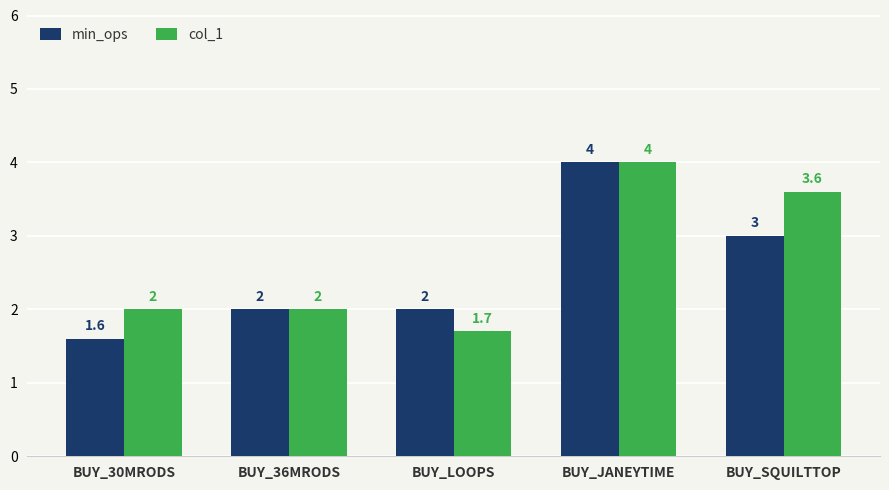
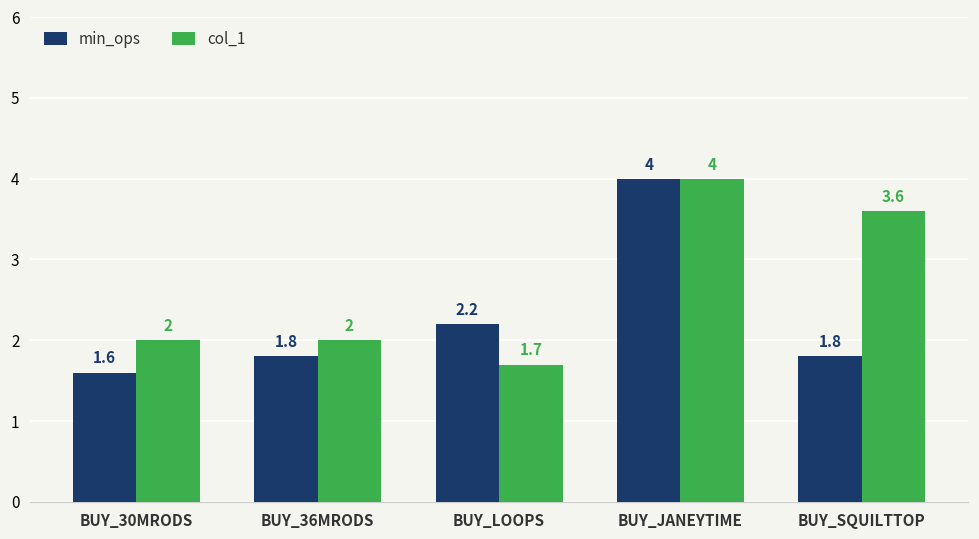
  {
    "min_ops": {
      "BUY_30MRODS": 1.6,
-     "BUY_36MRODS": 2,
-     "BUY_LOOPS": 2,
+     "BUY_36MRODS": 1.8,
+     "BUY_LOOPS": 2.2,
      "BUY_JANEYTIME": 4,
-     "BUY_SQUILTTOP": 3
+     "BUY_SQUILTTOP": 1.8
    },
    "col_1": {
      "BUY_30MRODS": 2,
      "BUY_36MRODS": 2,
      "BUY_LOOPS": 1.7,
      "BUY_JANEYTIME": 4,
      "BUY_SQUILTTOP": 3.6
    }
  }
